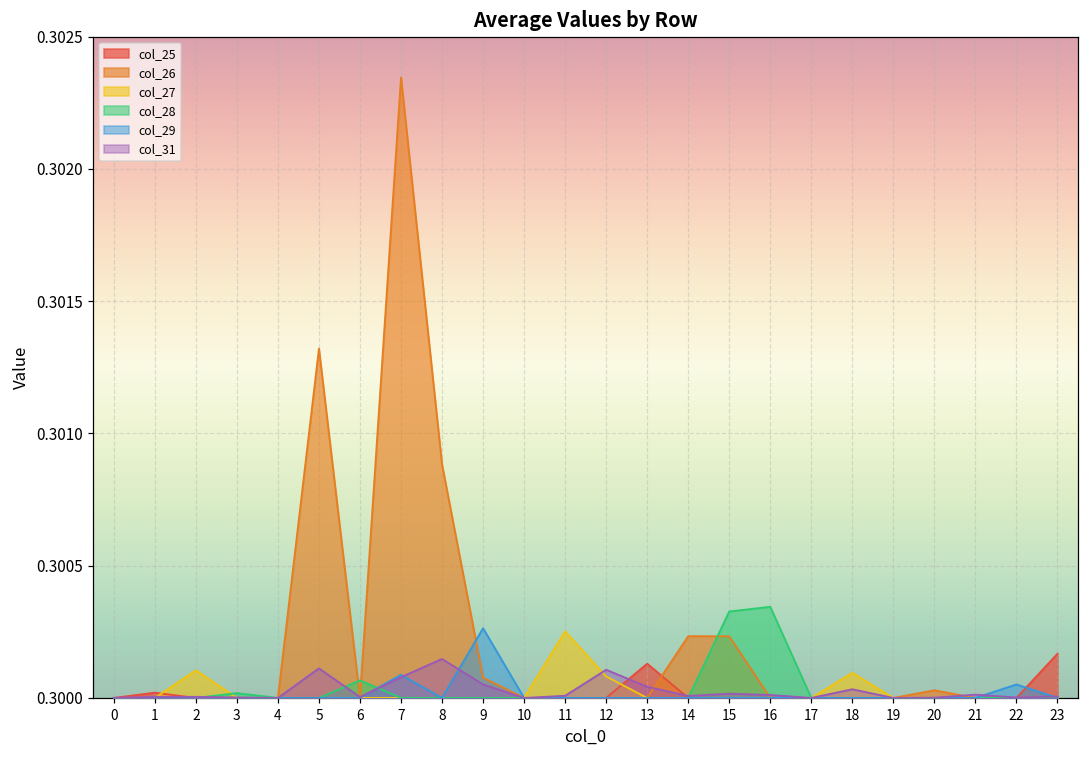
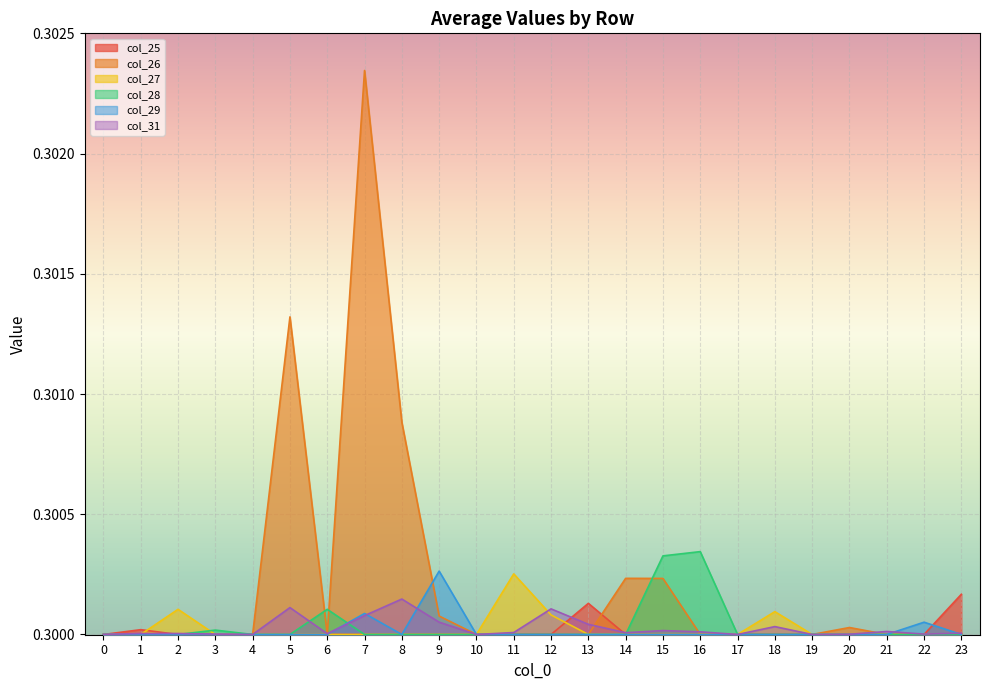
  {
    "col_27": {
      "2": 0.30010,
      "11": 0.30025,
      "12": 0.30008,
      "18": 0.30009
    },
    "col_28": {
      "3": 0.30002,
-     "6": 0.30007,
+     "6": 0.30010,
      "15": 0.30033,
      "16": 0.30034
    },
    "col_29": {
      "9": 0.30026,
      "22": 0.30005
    },
    "col_31": {
      "5": 0.30011,
      "8": 0.30015,
      "9": 0.30005,
      "12": 0.30011,
      "13": 0.30004,
      "15": 0.30002,
      "16": 0.30001,
      "18": 0.30003,
      "21": 0.30001
    }
  }
